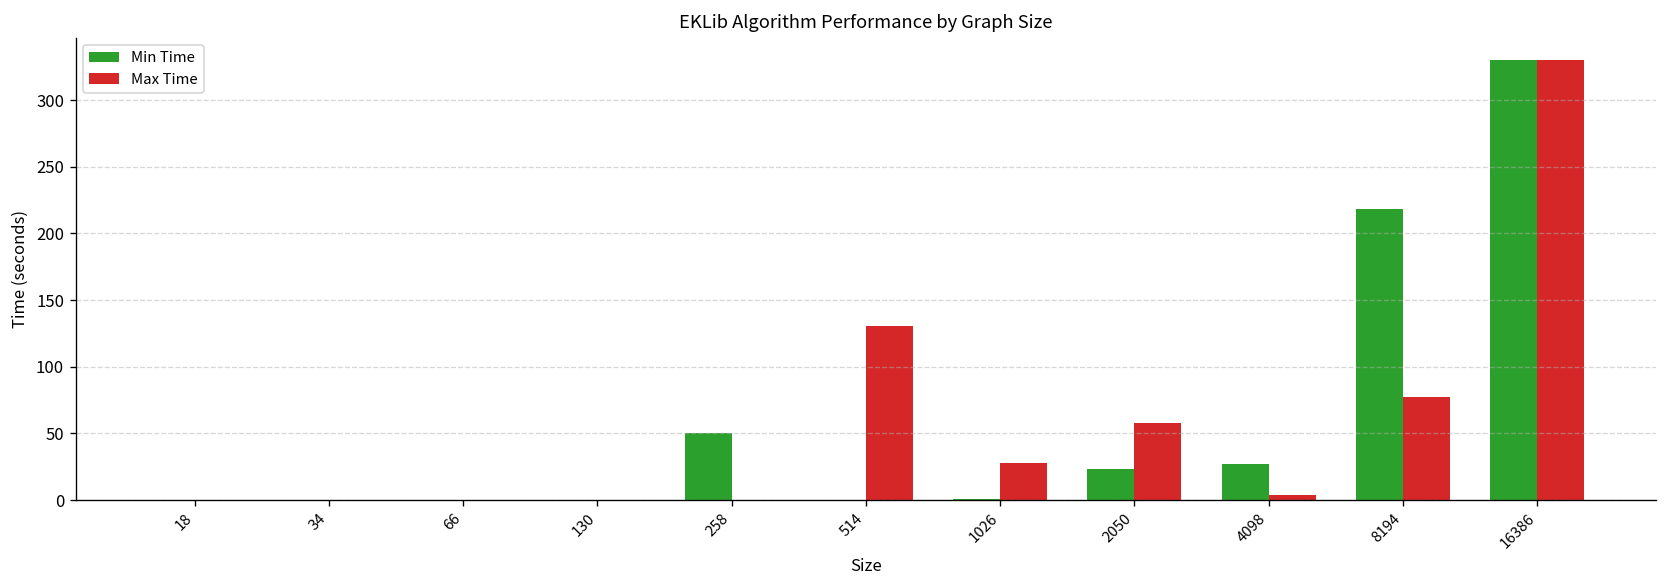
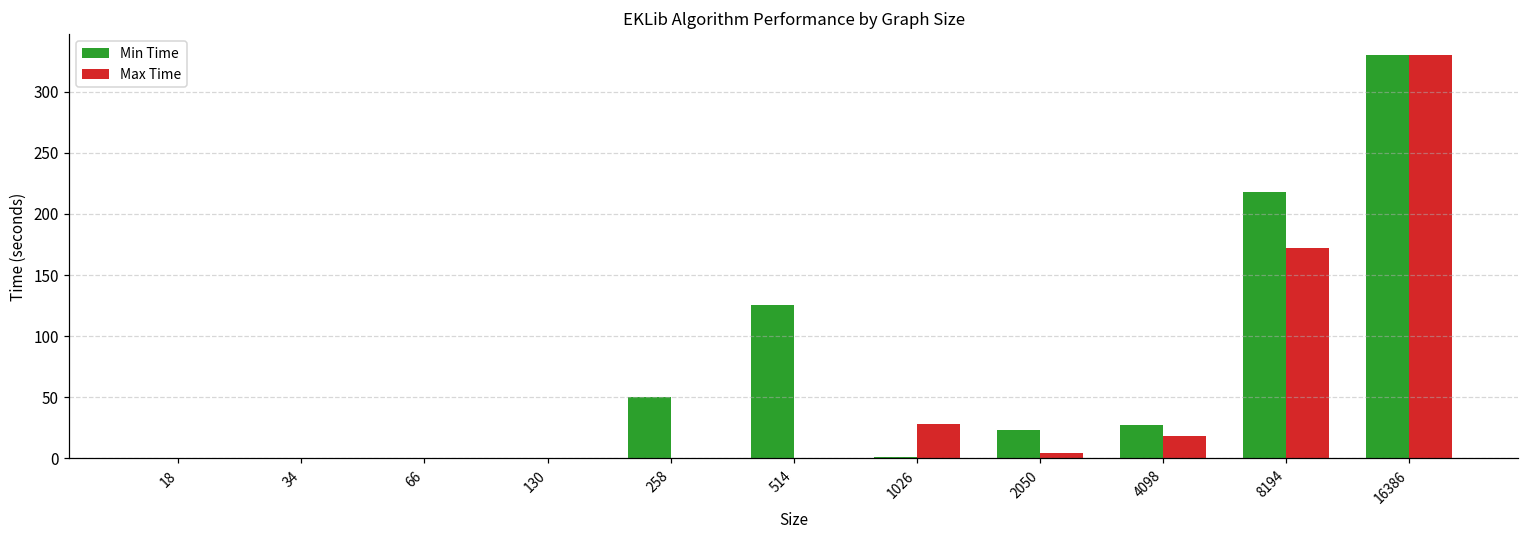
  {
    "Min Time": {
      "258": 51,
-     "514": 0,
+     "514": 126,
      "2050": 23,
      "4098": 27,
      "8194": 218,
      "16386": 330
    },
    "Max Time": {
-     "514": 131,
+     "514": 0,
      "1026": 28,
-     "2050": 57,
-     "4098": 4,
-     "8194": 77,
+     "2050": 5,
+     "4098": 19,
+     "8194": 172,
      "16386": 330
    }
  }
